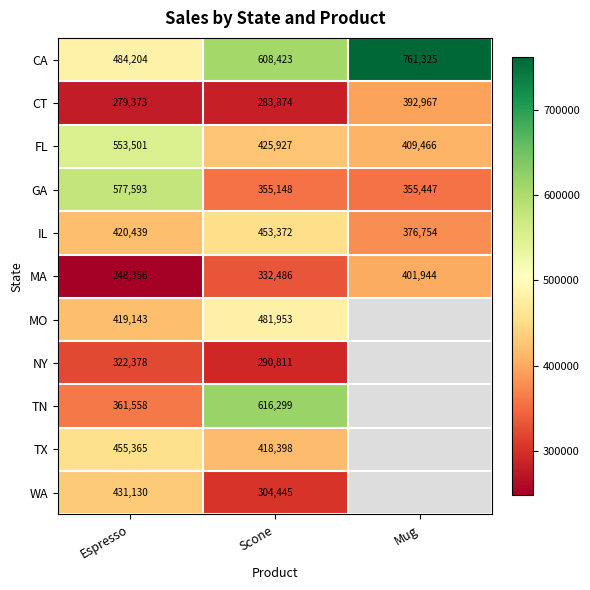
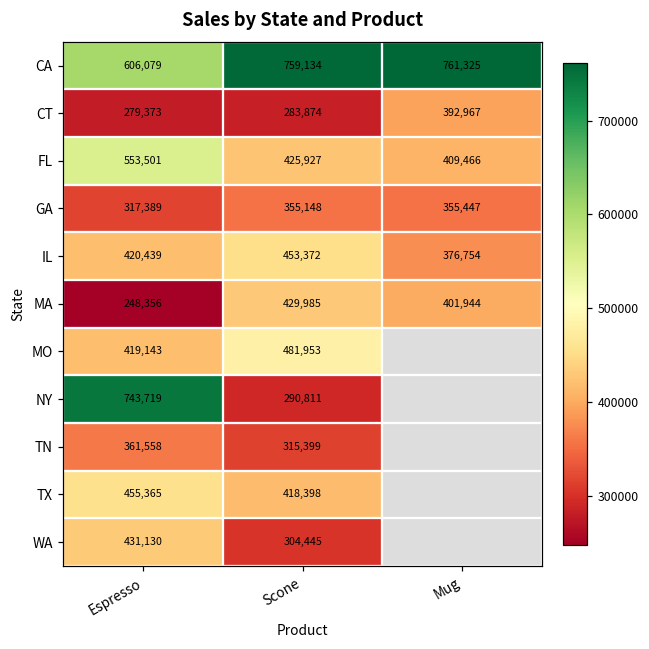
  {
    "CA": {
-     "Espresso": "484,204",
-     "Scone": "608,423",
+     "Espresso": "606,079",
+     "Scone": "759,134",
      "Mug": "761,325"
    },
    "CT": {
      "Espresso": "279,373",
      "Scone": "283,874",
      "Mug": "392,967"
    },
    "FL": {
      "Espresso": "553,501",
      "Scone": "425,927",
      "Mug": "409,466"
    },
    "GA": {
-     "Espresso": "577,593",
+     "Espresso": "317,389",
      "Scone": "355,148",
      "Mug": "355,447"
    },
    "IL": {
      "Espresso": "420,439",
      "Scone": "453,372",
      "Mug": "376,754"
    },
    "MA": {
      "Espresso": "248,356",
-     "Scone": "332,486",
+     "Scone": "429,985",
      "Mug": "401,944"
    },
    "MO": {
      "Espresso": "419,143",
      "Scone": "481,953"
    },
    "NY": {
-     "Espresso": "322,378",
+     "Espresso": "743,719",
      "Scone": "290,811"
    },
    "TN": {
      "Espresso": "361,558",
-     "Scone": "616,299"
+     "Scone": "315,399"
    },
    "TX": {
      "Espresso": "455,365",
      "Scone": "418,398"
    },
    "WA": {
      "Espresso": "431,130",
      "Scone": "304,445"
    }
  }
